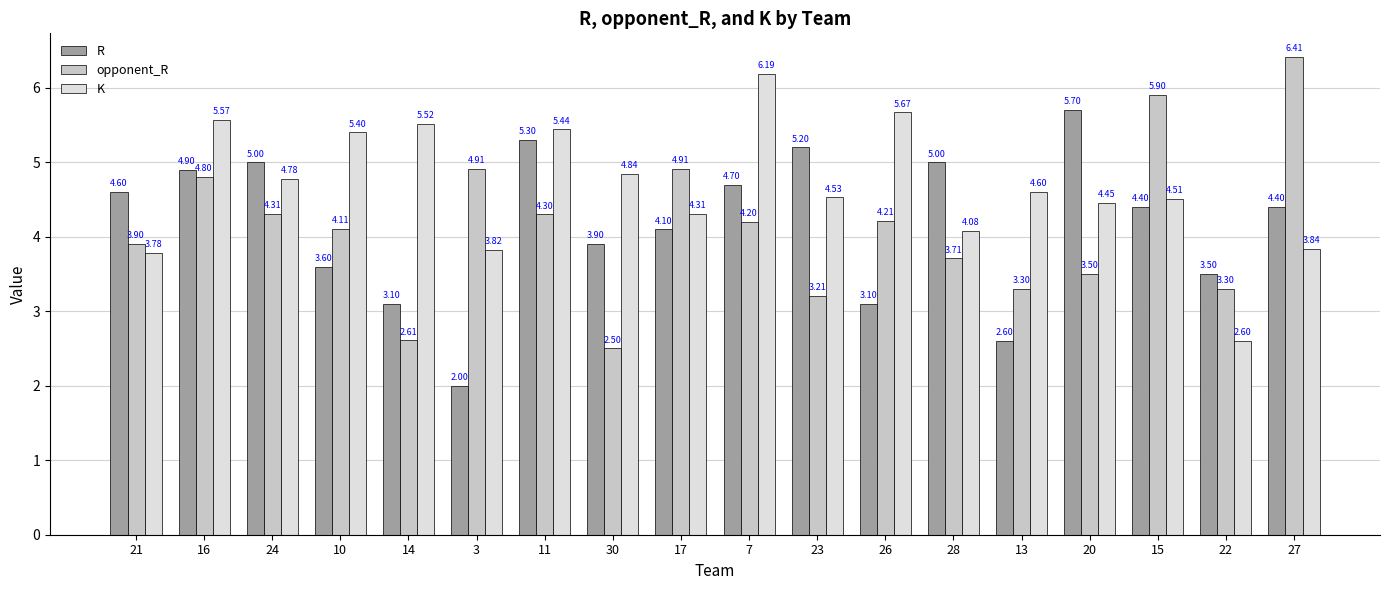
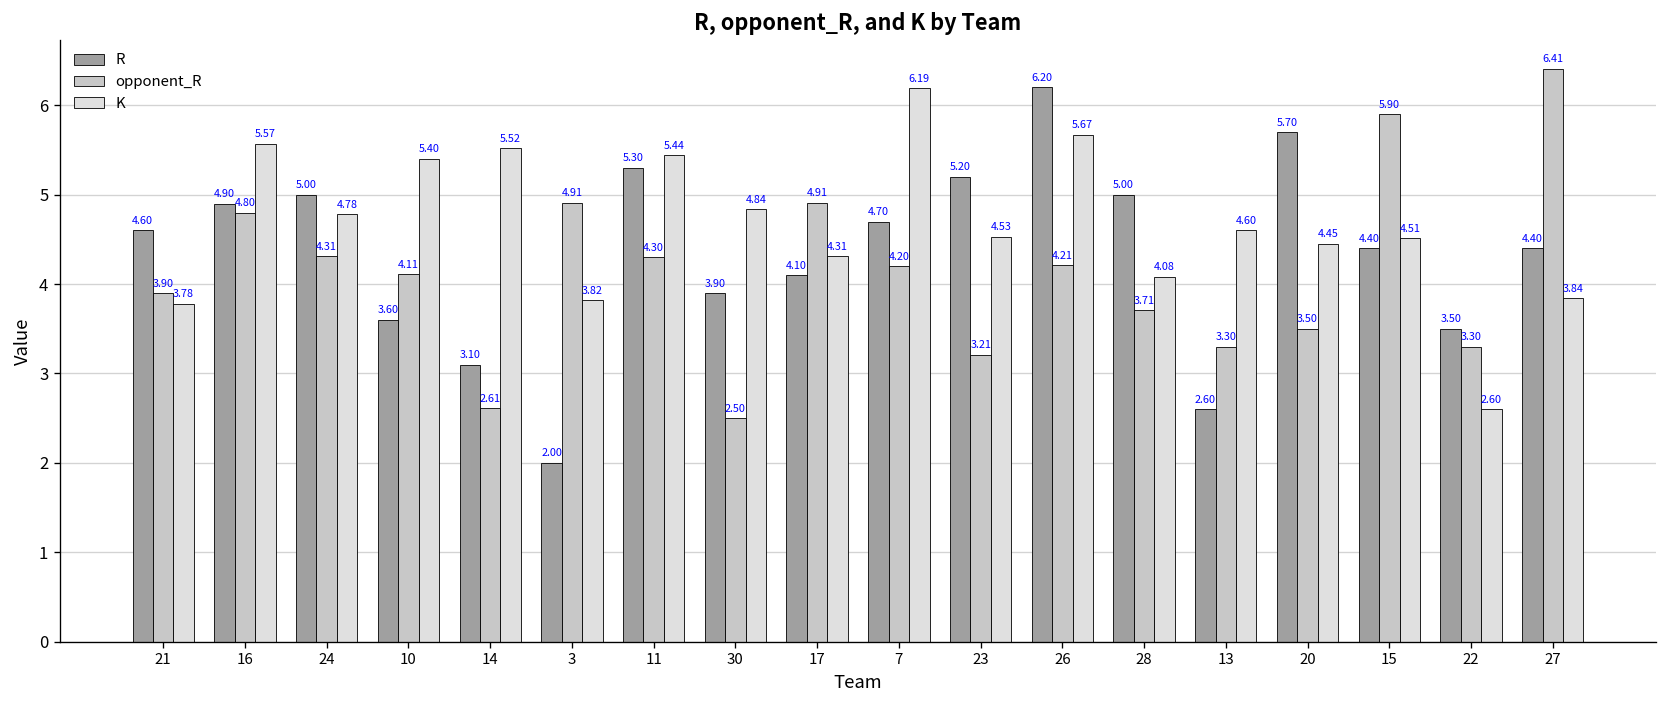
  {
    "R": {
      "21": 4.60,
      "16": 4.90,
      "24": 5.00,
      "10": 3.60,
      "14": 3.10,
      "3": 2.00,
      "11": 5.30,
      "30": 3.90,
      "17": 4.10,
      "7": 4.70,
      "23": 5.20,
-     "26": 3.10,
+     "26": 6.20,
      "28": 5.00,
      "13": 2.60,
      "20": 5.70,
      "15": 4.40,
      "22": 3.50,
      "27": 4.40
    }
  }
